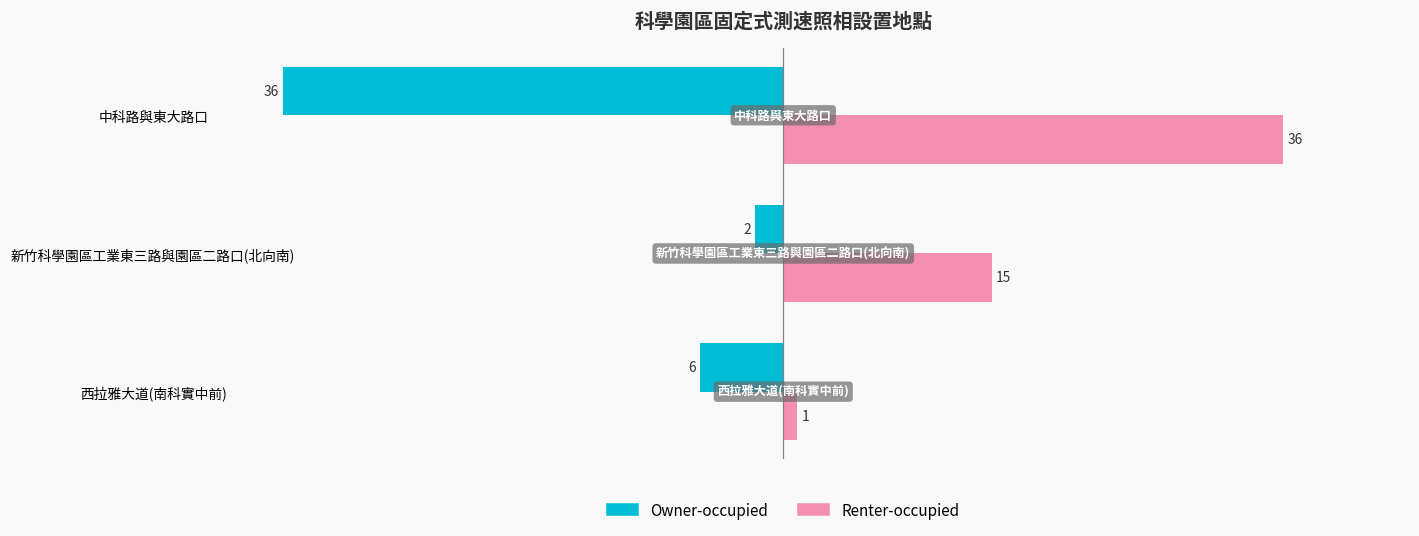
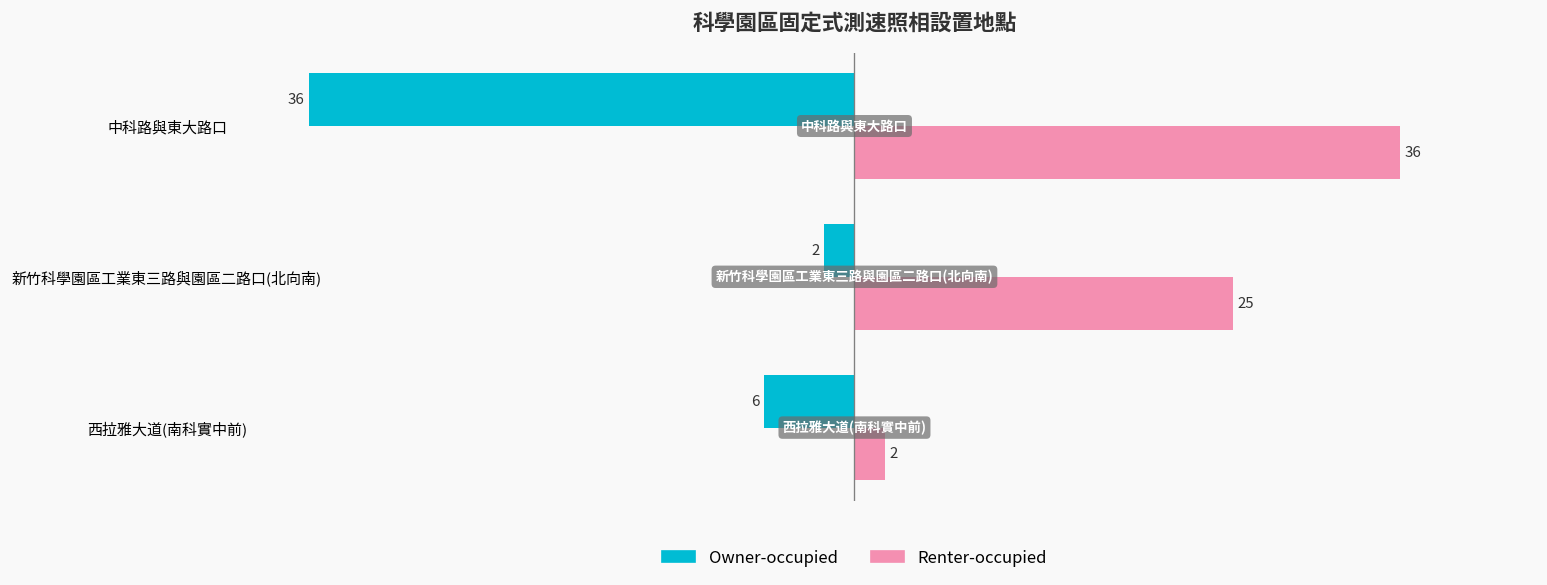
  {
    "Renter-occupied": {
      "中科路與東大路口": 36,
-     "新竹科學園區工業東三路與園區二路口(北向南)": 15,
-     "西拉雅大道(南科實中前)": 1
+     "新竹科學園區工業東三路與園區二路口(北向南)": 25,
+     "西拉雅大道(南科實中前)": 2
    }
  }
